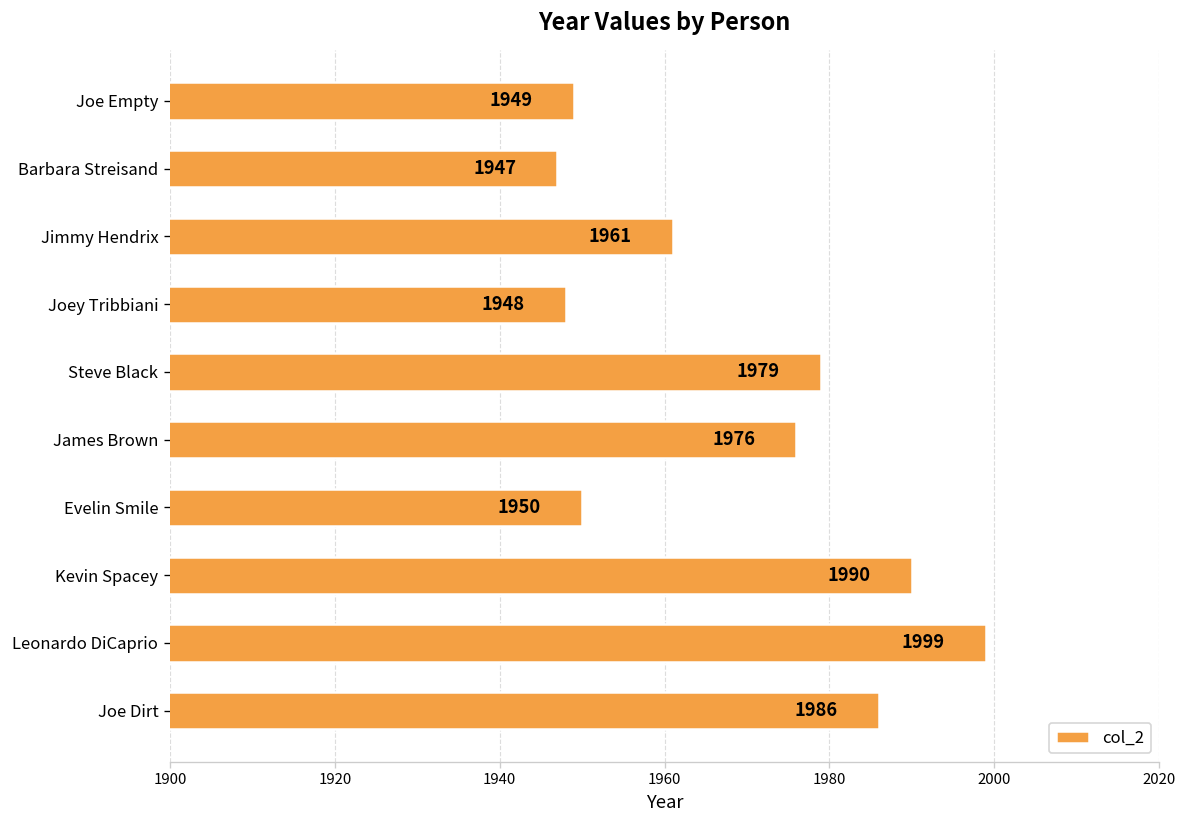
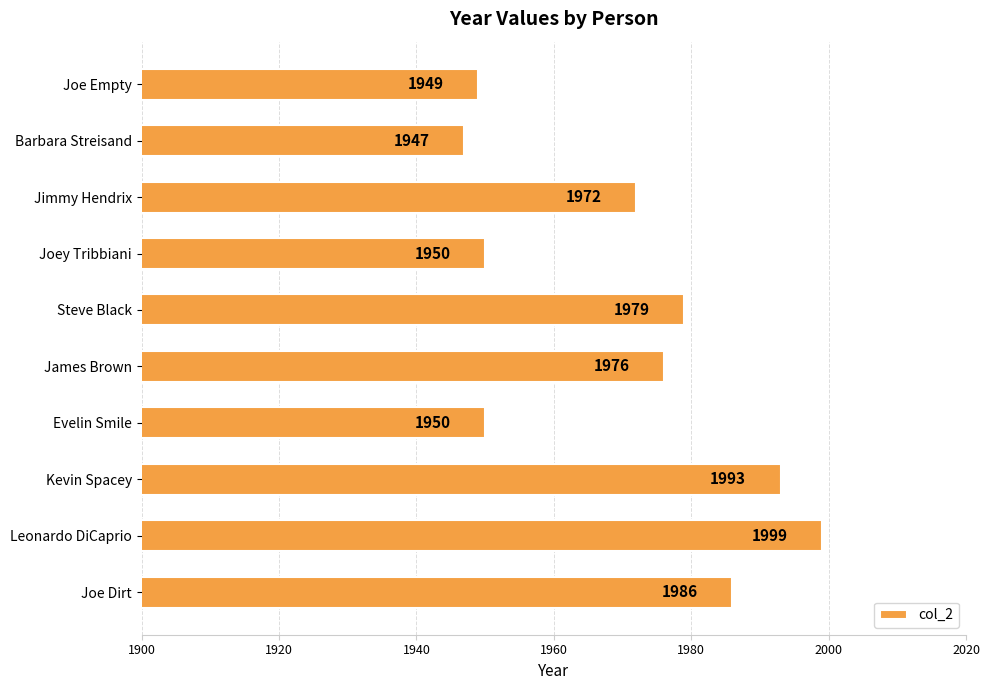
  {
    "Joe Empty": 1949,
    "Barbara Streisand": 1947,
-   "Jimmy Hendrix": 1961,
-   "Joey Tribbiani": 1948,
+   "Jimmy Hendrix": 1972,
+   "Joey Tribbiani": 1950,
    "Steve Black": 1979,
    "James Brown": 1976,
    "Evelin Smile": 1950,
-   "Kevin Spacey": 1990,
+   "Kevin Spacey": 1993,
    "Leonardo DiCaprio": 1999,
    "Joe Dirt": 1986
  }
